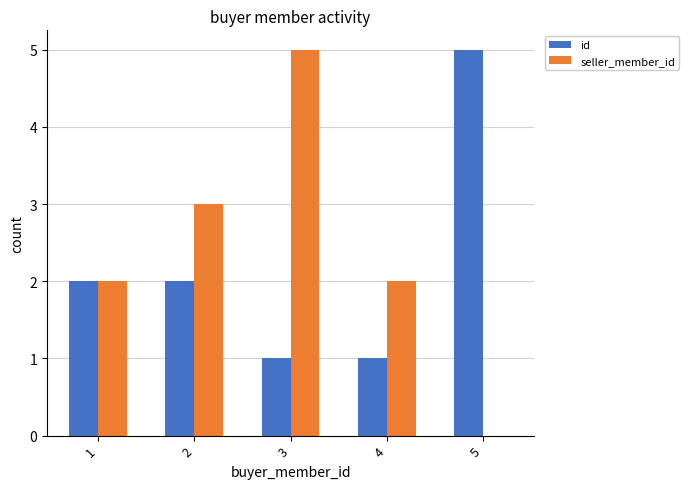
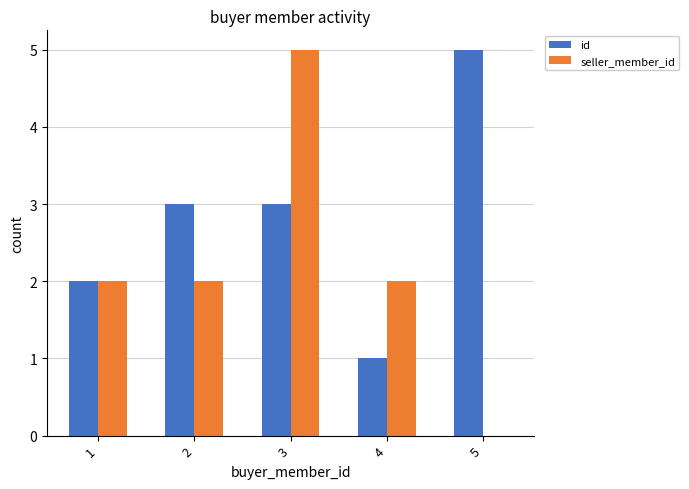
  {
    "id": {
      "1": 2,
-     "2": 2,
-     "3": 1,
+     "2": 3,
+     "3": 3,
      "4": 1,
      "5": 5
    },
    "seller_member_id": {
      "1": 2,
-     "2": 3,
+     "2": 2,
      "3": 5,
      "4": 2,
      "5": 0
    }
  }
